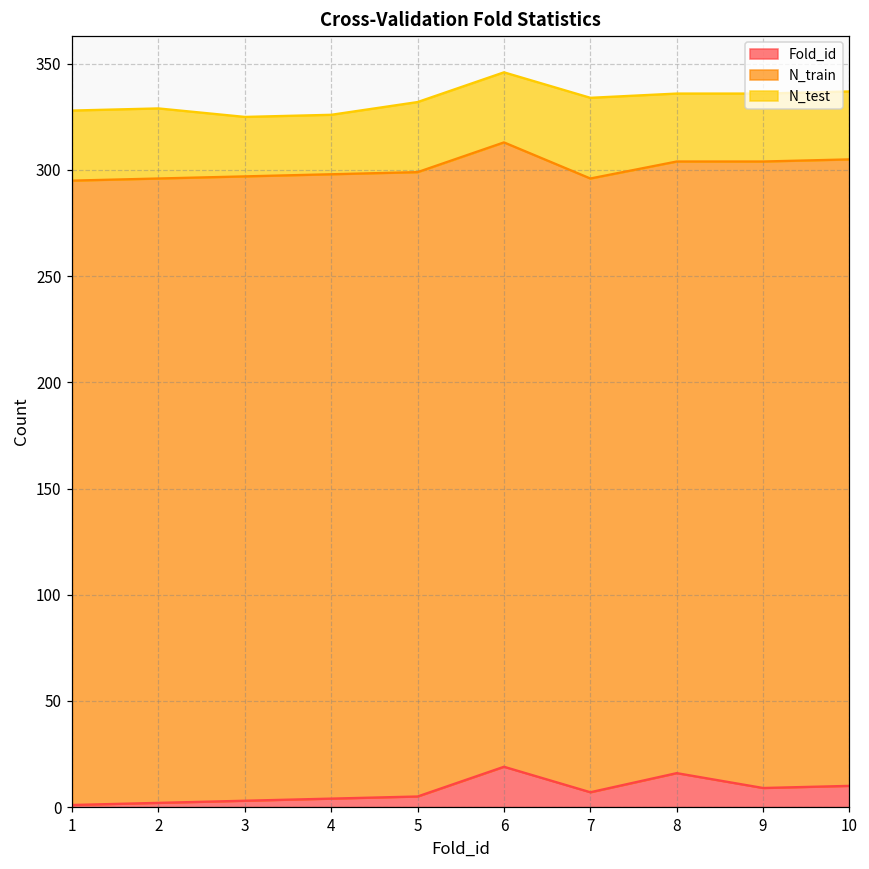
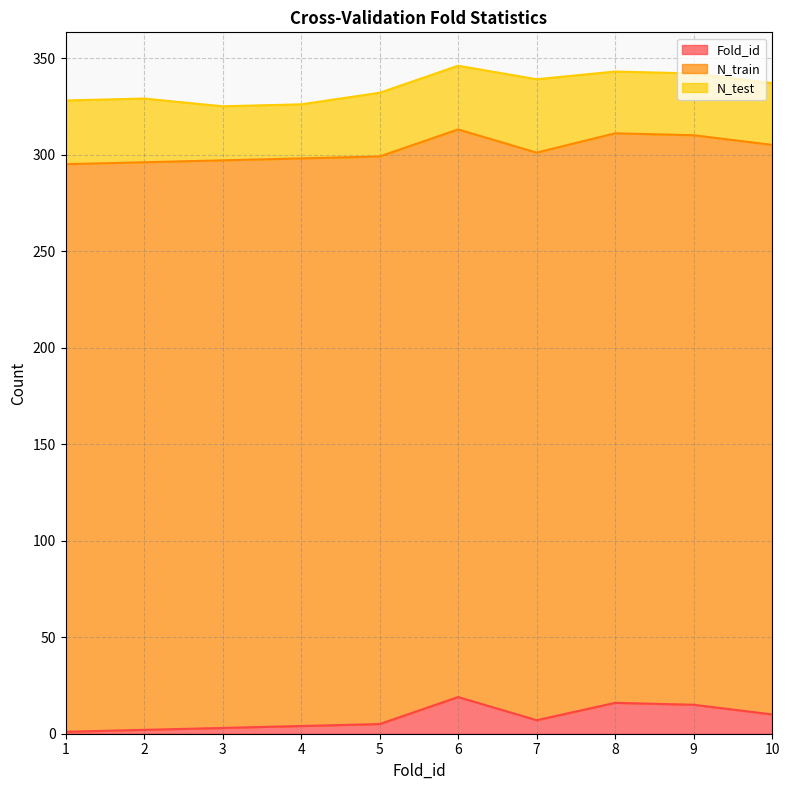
  {
    "Fold_id": {
      "1": 1,
      "2": 2,
      "3": 3,
      "4": 4,
      "5": 5,
      "6": 19,
      "7": 7,
      "8": 16,
-     "9": 9,
+     "9": 15,
      "10": 10
    },
    "N_train": {
      "1": 294,
      "2": 294,
      "3": 294,
      "4": 294,
      "5": 294,
      "6": 294,
-     "7": 289,
-     "8": 288,
+     "7": 294,
+     "8": 295,
      "9": 295,
      "10": 295
    },
    "N_test": {
      "1": 33,
      "2": 33,
      "3": 28,
      "4": 28,
      "5": 33,
      "6": 33,
      "7": 38,
      "8": 32,
      "10": 32
    }
  }
